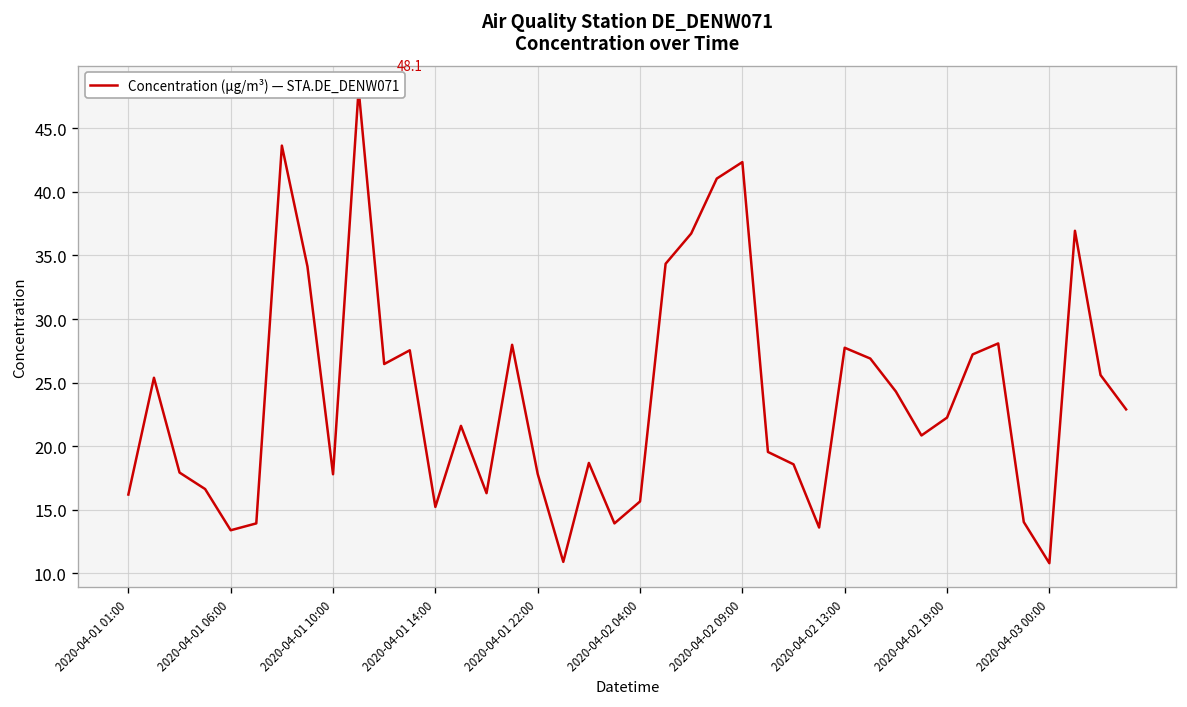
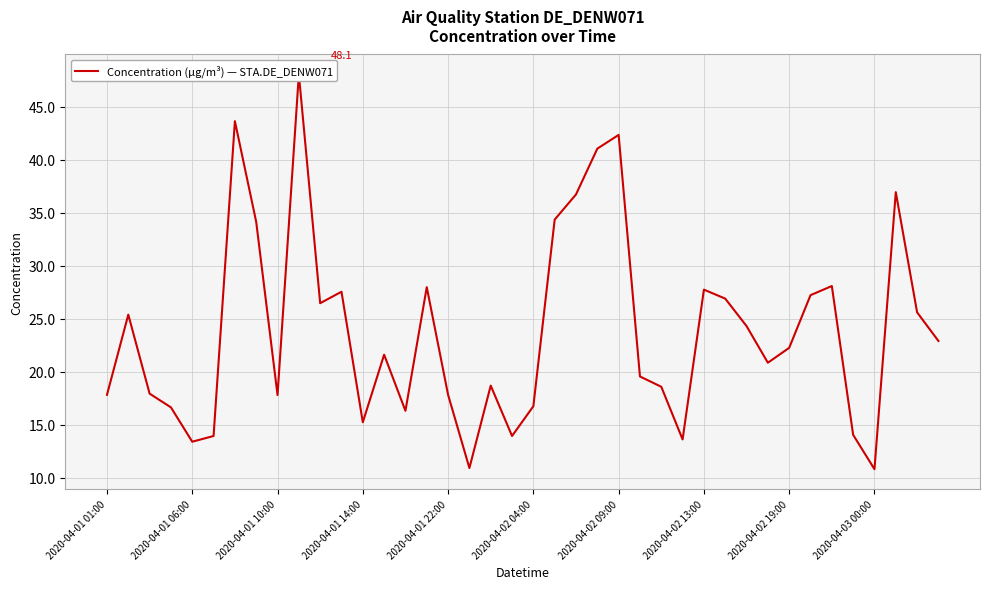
  {
-   "2020-04-01 01:00": 16.2,
+   "2020-04-01 01:00": 17.8,
    "2020-04-01 06:00": 13.4,
    "2020-04-01 10:00": 17.8,
    "2020-04-01 14:00": 15.2,
    "2020-04-01 22:00": 17.8,
-   "2020-04-02 04:00": 15.7,
+   "2020-04-02 04:00": 16.7,
    "2020-04-02 09:00": 42.3,
    "2020-04-02 13:00": 27.7,
    "2020-04-02 19:00": 22.2,
    "2020-04-03 00:00": 10.8
  }
